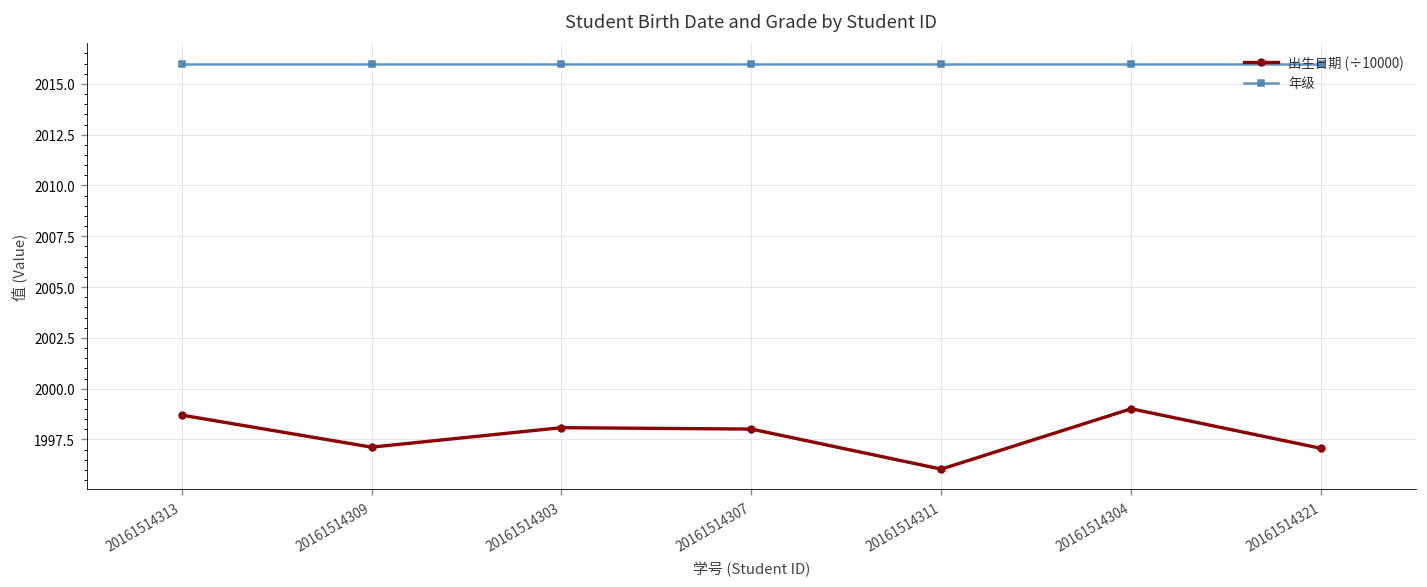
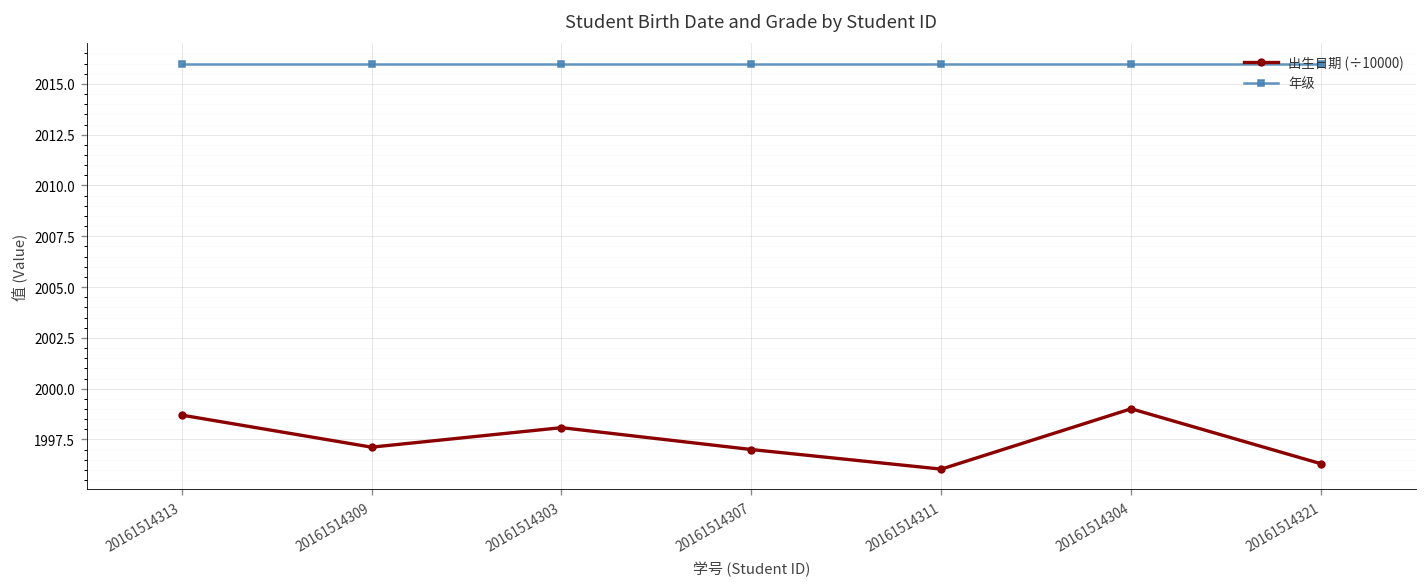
  {
    "出生日期 (÷10000)": {
      "20161514313": 1998.7,
      "20161514309": 1997.1,
      "20161514303": 1998.1,
-     "20161514307": 1998.0,
+     "20161514307": 1997.0,
      "20161514311": 1996.0,
      "20161514304": 1999.0,
-     "20161514321": 1997.1
+     "20161514321": 1996.3
    },
    "年级": {
      "20161514313": 2016.0,
      "20161514309": 2016.0,
      "20161514303": 2016.0,
      "20161514307": 2016.0,
      "20161514311": 2016.0,
      "20161514304": 2016.0,
      "20161514321": 2016.0
    }
  }
